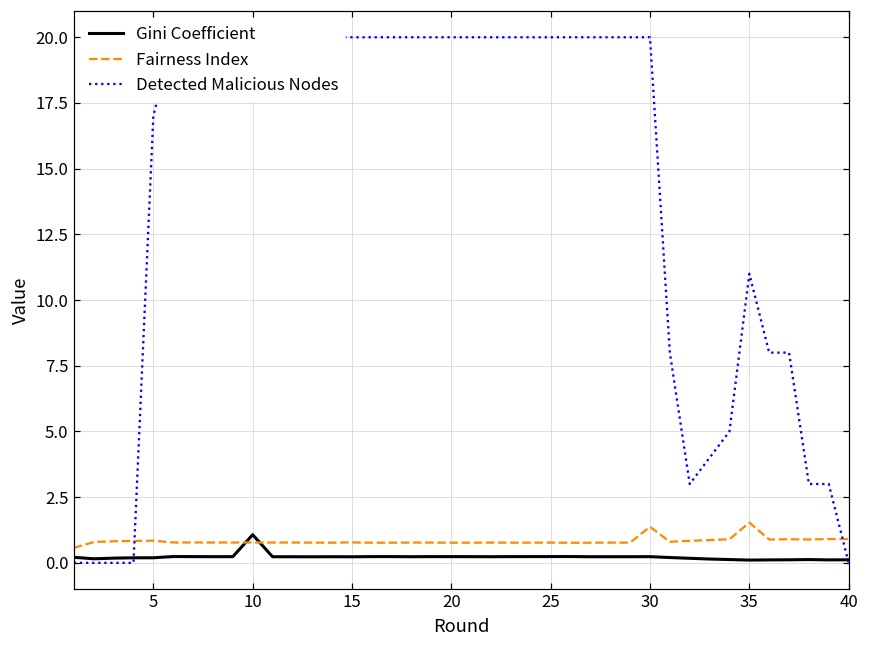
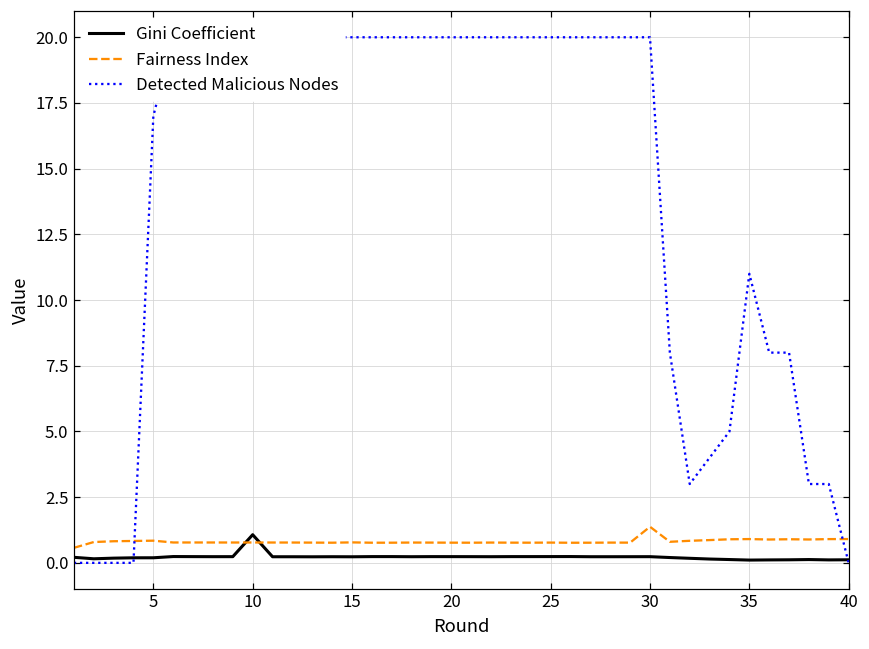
  {
    "Gini Coefficient": {
      "5": 0.2,
      "10": 1.1,
      "15": 0.2,
      "20": 0.2,
      "25": 0.2,
      "30": 0.2,
      "35": 0.1,
      "40": 0.1
    },
    "Fairness Index": {
      "5": 0.8,
      "10": 0.8,
      "15": 0.8,
      "20": 0.8,
      "25": 0.8,
      "30": 1.4,
-     "35": 1.5,
+     "35": 0.9,
      "40": 0.9
    },
    "Detected Malicious Nodes": {
      "5": 17.0,
      "15": 20.0,
      "20": 20.0,
      "25": 20.0,
      "30": 20.0,
      "35": 11.0,
      "40": 0.0
    }
  }
